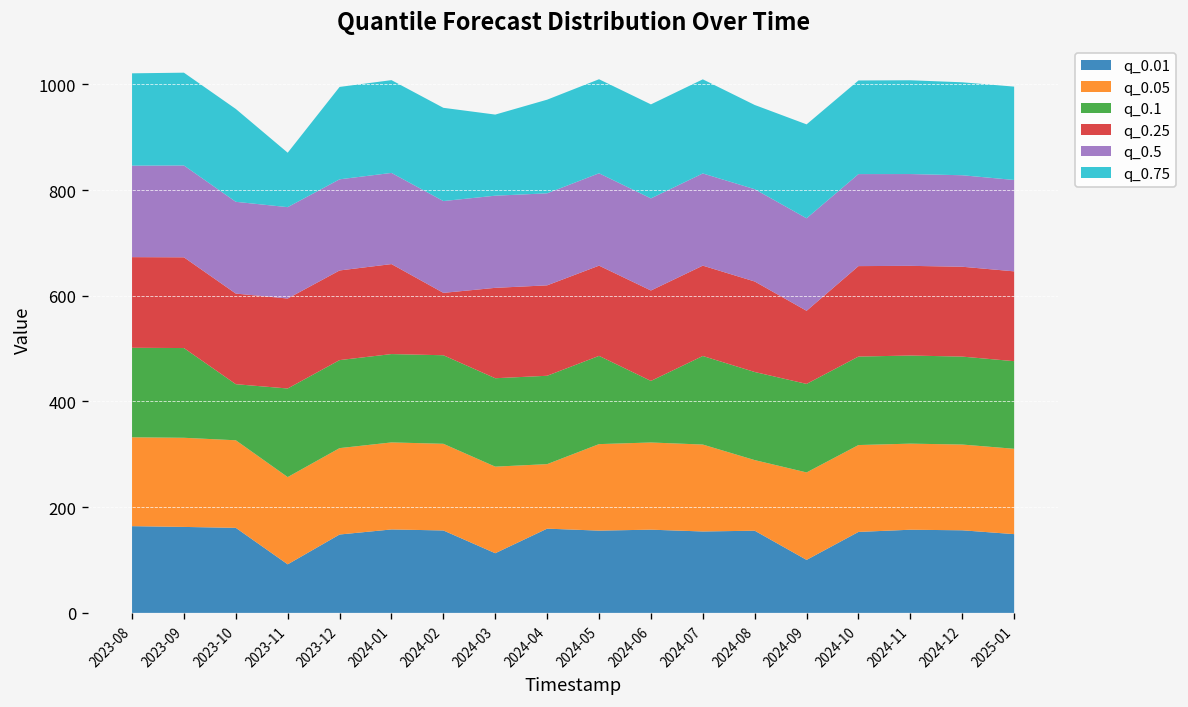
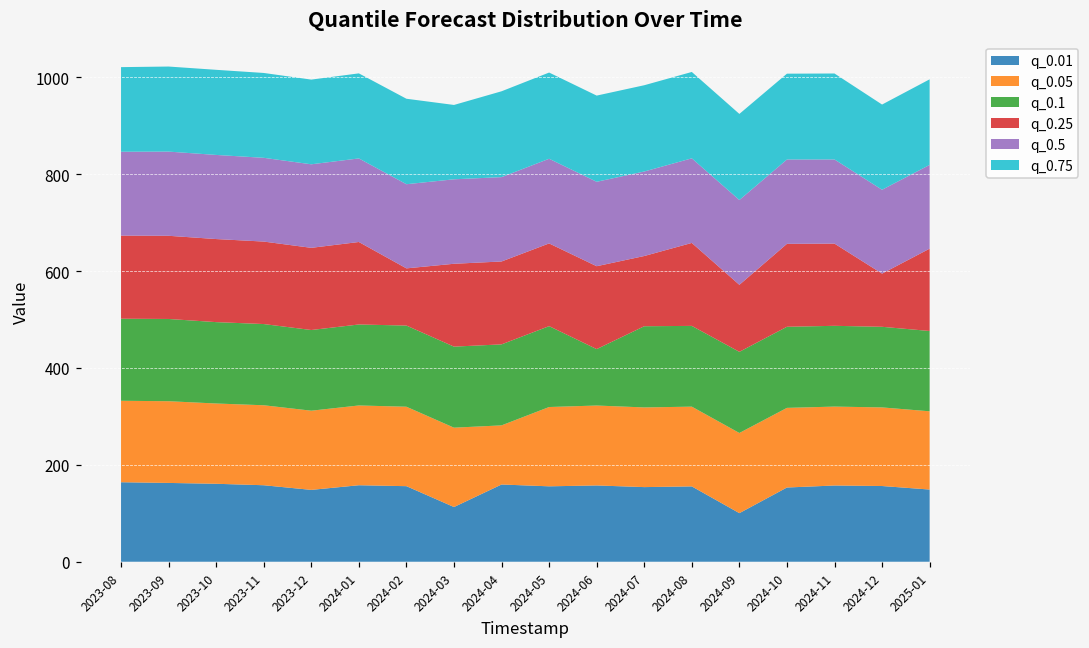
  {
    "q_0.01": {
      "2023-08": 160,
      "2023-09": 160,
      "2023-10": 160,
-     "2023-11": 90,
+     "2023-11": 160,
      "2023-12": 150,
      "2024-01": 160,
      "2024-02": 160,
      "2024-03": 110,
      "2024-04": 160,
      "2024-05": 160,
      "2024-06": 160,
      "2024-07": 150,
      "2024-08": 160,
      "2024-09": 100,
      "2024-10": 150,
      "2024-11": 160,
      "2024-12": 160,
      "2025-01": 150
    },
    "q_0.05": {
      "2023-08": 170,
      "2023-09": 170,
      "2023-10": 170,
      "2023-11": 170,
      "2023-12": 160,
      "2024-01": 160,
      "2024-02": 160,
      "2024-03": 160,
      "2024-04": 120,
      "2024-05": 160,
      "2024-06": 160,
      "2024-07": 160,
-     "2024-08": 130,
+     "2024-08": 160,
      "2024-09": 170,
      "2024-10": 160,
      "2024-11": 160,
      "2024-12": 160,
      "2025-01": 160
    },
    "q_0.1": {
      "2023-08": 170,
      "2023-09": 170,
-     "2023-10": 110,
+     "2023-10": 170,
      "2023-11": 170,
      "2023-12": 170,
      "2024-01": 170,
      "2024-02": 170,
      "2024-03": 170,
      "2024-04": 170,
      "2024-05": 170,
      "2024-06": 120,
      "2024-07": 170,
      "2024-08": 170,
      "2024-09": 170,
      "2024-10": 170,
      "2024-11": 170,
      "2024-12": 170,
      "2025-01": 170
    },
    "q_0.25": {
      "2023-08": 170,
      "2023-09": 170,
      "2023-10": 170,
      "2023-11": 170,
      "2023-12": 170,
      "2024-01": 170,
      "2024-02": 120,
      "2024-03": 170,
      "2024-04": 170,
      "2024-05": 170,
      "2024-06": 170,
-     "2024-07": 170,
+     "2024-07": 140,
      "2024-08": 170,
      "2024-09": 140,
      "2024-10": 170,
      "2024-11": 170,
-     "2024-12": 170,
+     "2024-12": 110,
      "2025-01": 170
    },
    "q_0.5": {
      "2023-08": 170,
      "2023-09": 170,
      "2023-10": 170,
      "2023-11": 170,
      "2023-12": 170,
      "2024-01": 170,
      "2024-02": 170,
      "2024-03": 170,
      "2024-04": 170,
      "2024-05": 170,
      "2024-06": 170,
      "2024-07": 170,
      "2024-08": 170,
      "2024-09": 180,
      "2024-10": 170,
      "2024-11": 170,
      "2024-12": 170,
      "2025-01": 170
    },
    "q_0.75": {
      "2023-08": 170,
      "2023-09": 180,
      "2023-10": 180,
-     "2023-11": 100,
+     "2023-11": 180,
      "2023-12": 170,
      "2024-01": 180,
      "2024-02": 180,
      "2024-03": 150,
      "2024-04": 180,
      "2024-05": 180,
      "2024-06": 180,
      "2024-07": 180,
-     "2024-08": 160,
+     "2024-08": 180,
      "2024-09": 180,
      "2024-10": 180,
      "2024-11": 180,
      "2024-12": 180,
      "2025-01": 180
    }
  }
